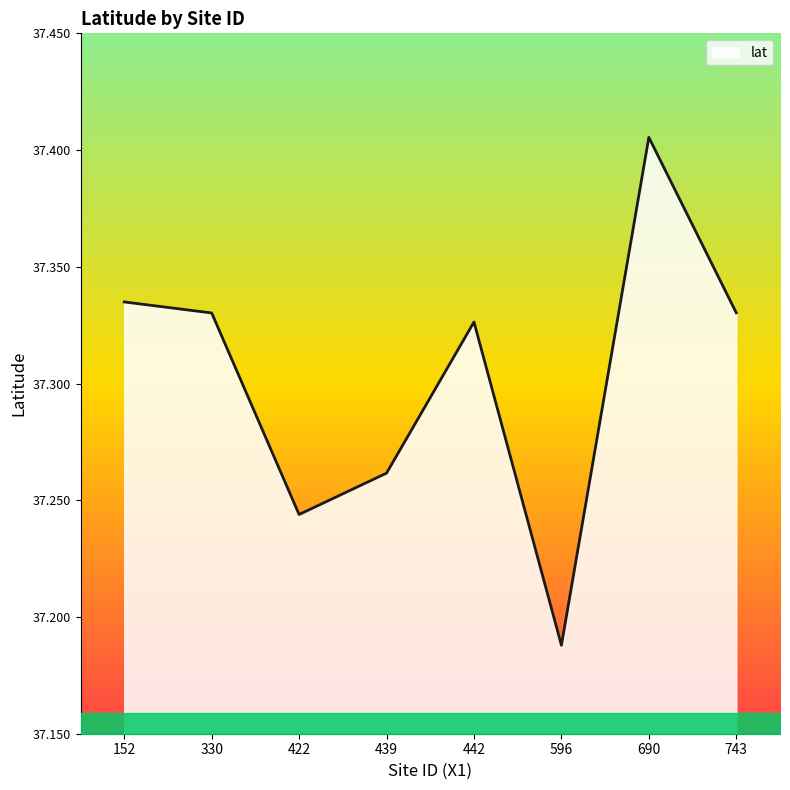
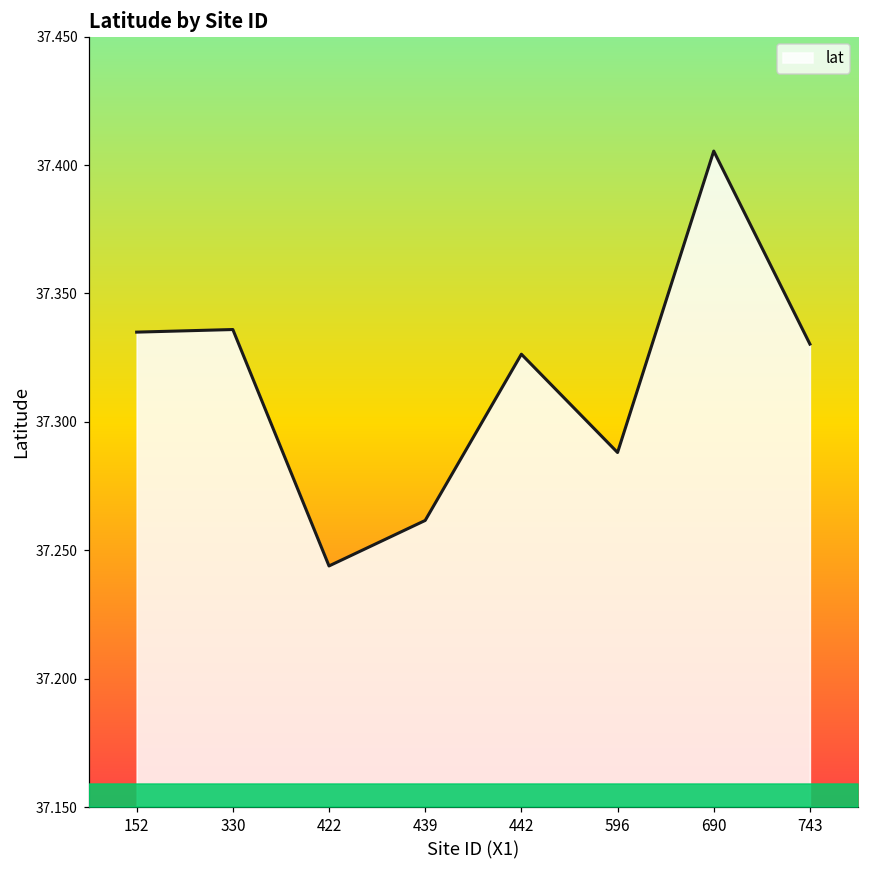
  {
    "lat": {
      "152": 37.335,
-     "330": 37.330,
+     "330": 37.336,
      "422": 37.244,
      "439": 37.262,
      "442": 37.326,
-     "596": 37.188,
+     "596": 37.288,
      "690": 37.405,
      "743": 37.330
    }
  }
